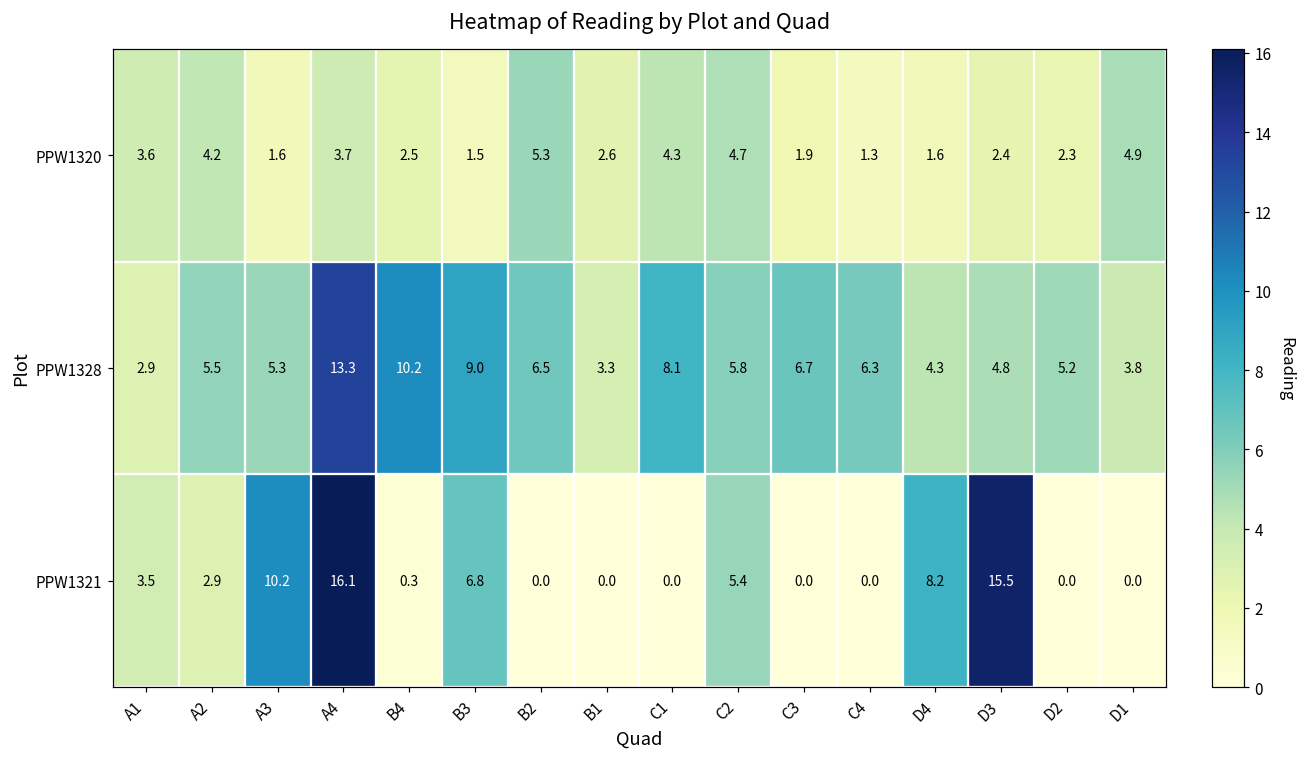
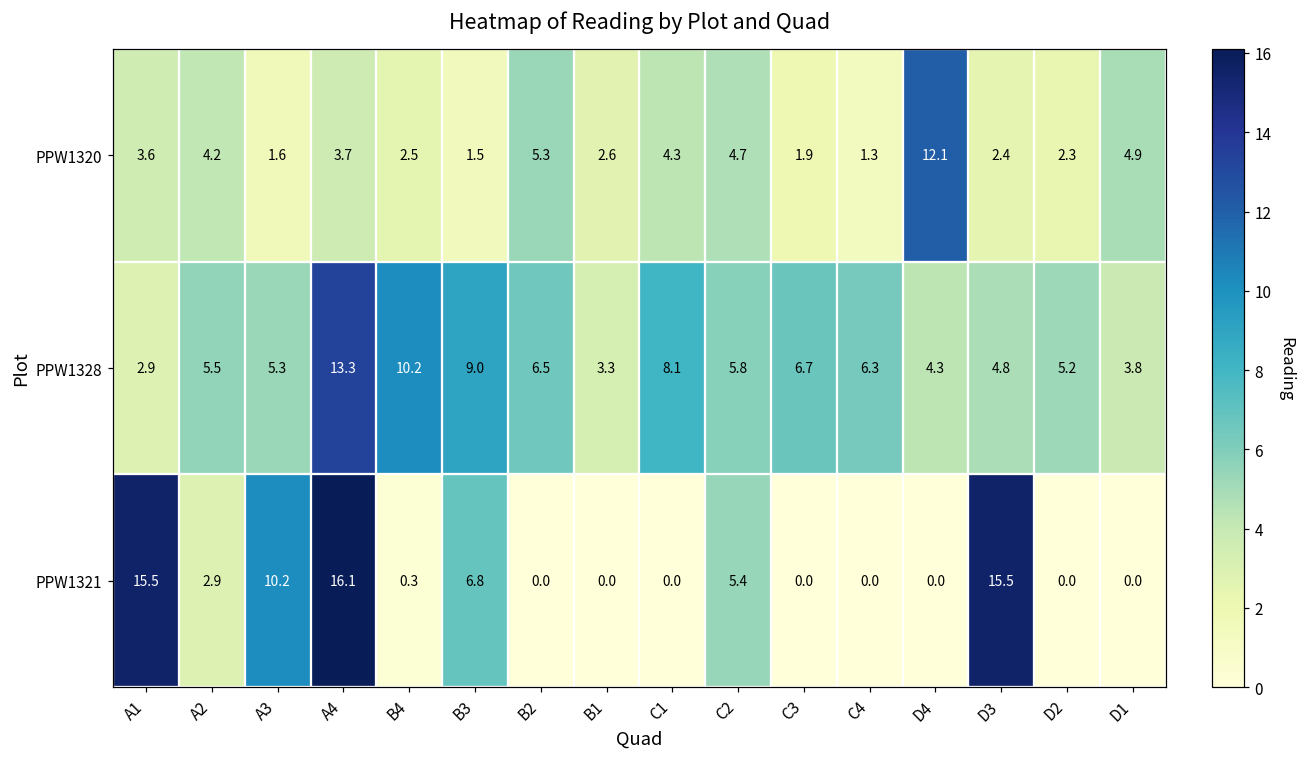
  {
    "PPW1320": {
      "A1": 3.6,
      "A2": 4.2,
      "A3": 1.6,
      "A4": 3.7,
      "B4": 2.5,
      "B3": 1.5,
      "B2": 5.3,
      "B1": 2.6,
      "C1": 4.3,
      "C2": 4.7,
      "C3": 1.9,
      "C4": 1.3,
-     "D4": 1.6,
+     "D4": 12.1,
      "D3": 2.4,
      "D2": 2.3,
      "D1": 4.9
    },
    "PPW1328": {
      "A1": 2.9,
      "A2": 5.5,
      "A3": 5.3,
      "A4": 13.3,
      "B4": 10.2,
      "B3": 9.0,
      "B2": 6.5,
      "B1": 3.3,
      "C1": 8.1,
      "C2": 5.8,
      "C3": 6.7,
      "C4": 6.3,
      "D4": 4.3,
      "D3": 4.8,
      "D2": 5.2,
      "D1": 3.8
    },
    "PPW1321": {
-     "A1": 3.5,
+     "A1": 15.5,
      "A2": 2.9,
      "A3": 10.2,
      "A4": 16.1,
      "B4": 0.3,
      "B3": 6.8,
      "B2": 0.0,
      "B1": 0.0,
      "C1": 0.0,
      "C2": 5.4,
      "C3": 0.0,
      "C4": 0.0,
-     "D4": 8.2,
+     "D4": 0.0,
      "D3": 15.5,
      "D2": 0.0,
      "D1": 0.0
    }
  }
